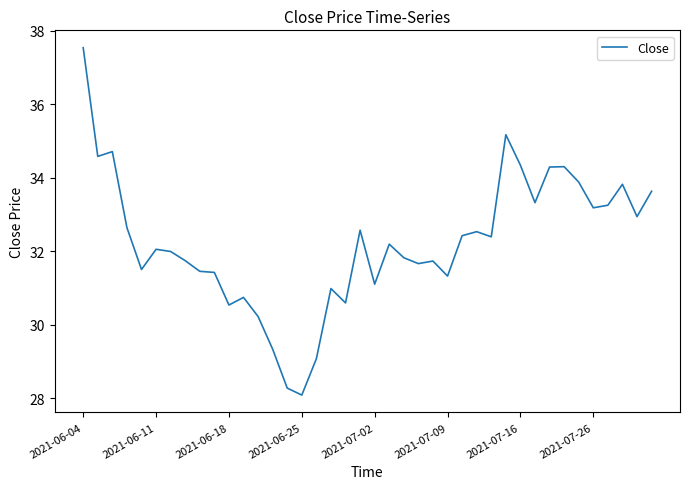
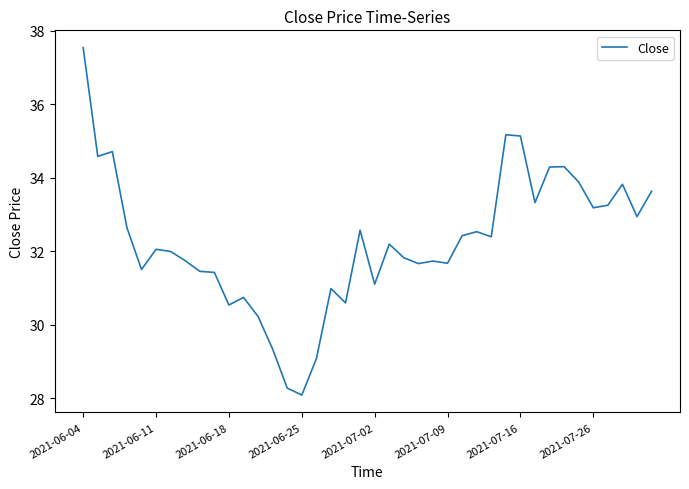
  {
    "2021-06-04": 37.5,
    "2021-06-11": 32.0,
    "2021-06-18": 30.5,
    "2021-06-25": 28.1,
    "2021-07-02": 31.1,
-   "2021-07-09": 31.3,
-   "2021-07-16": 34.3,
+   "2021-07-09": 31.7,
+   "2021-07-16": 35.1,
    "2021-07-26": 33.2
  }
